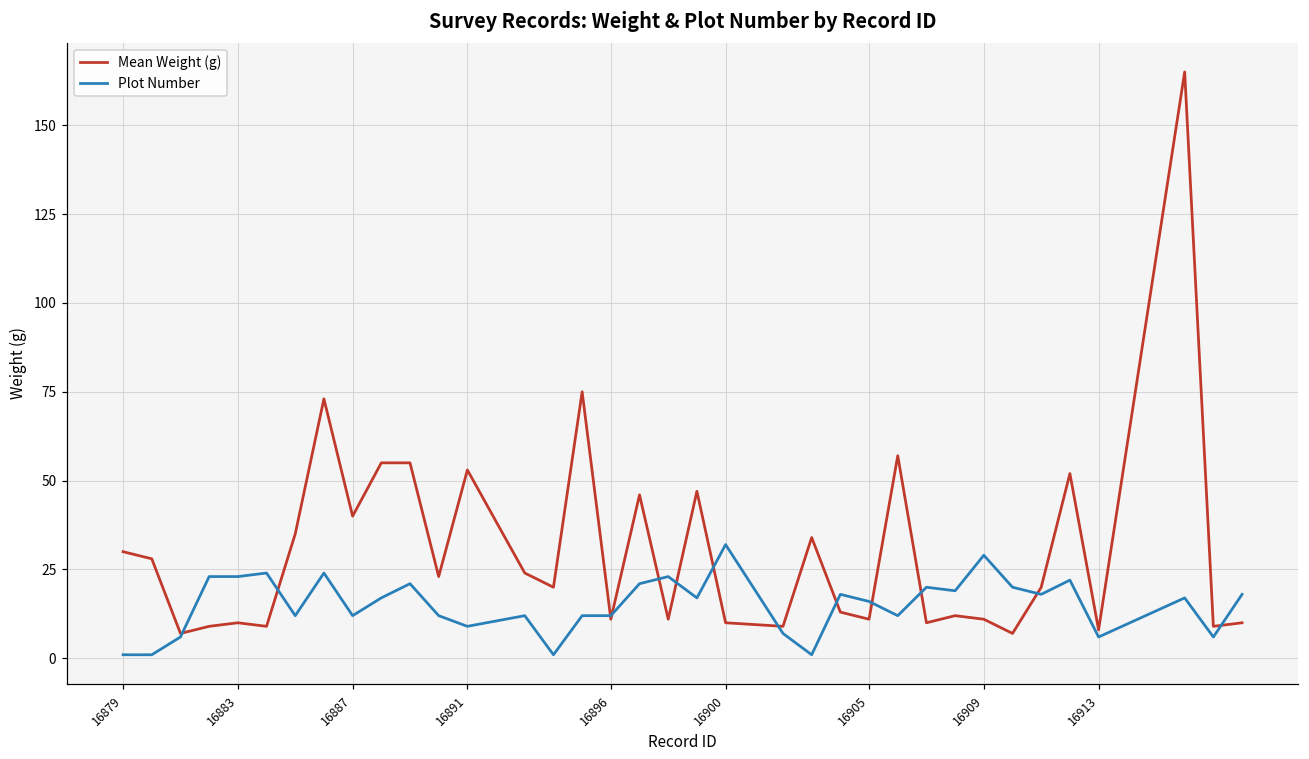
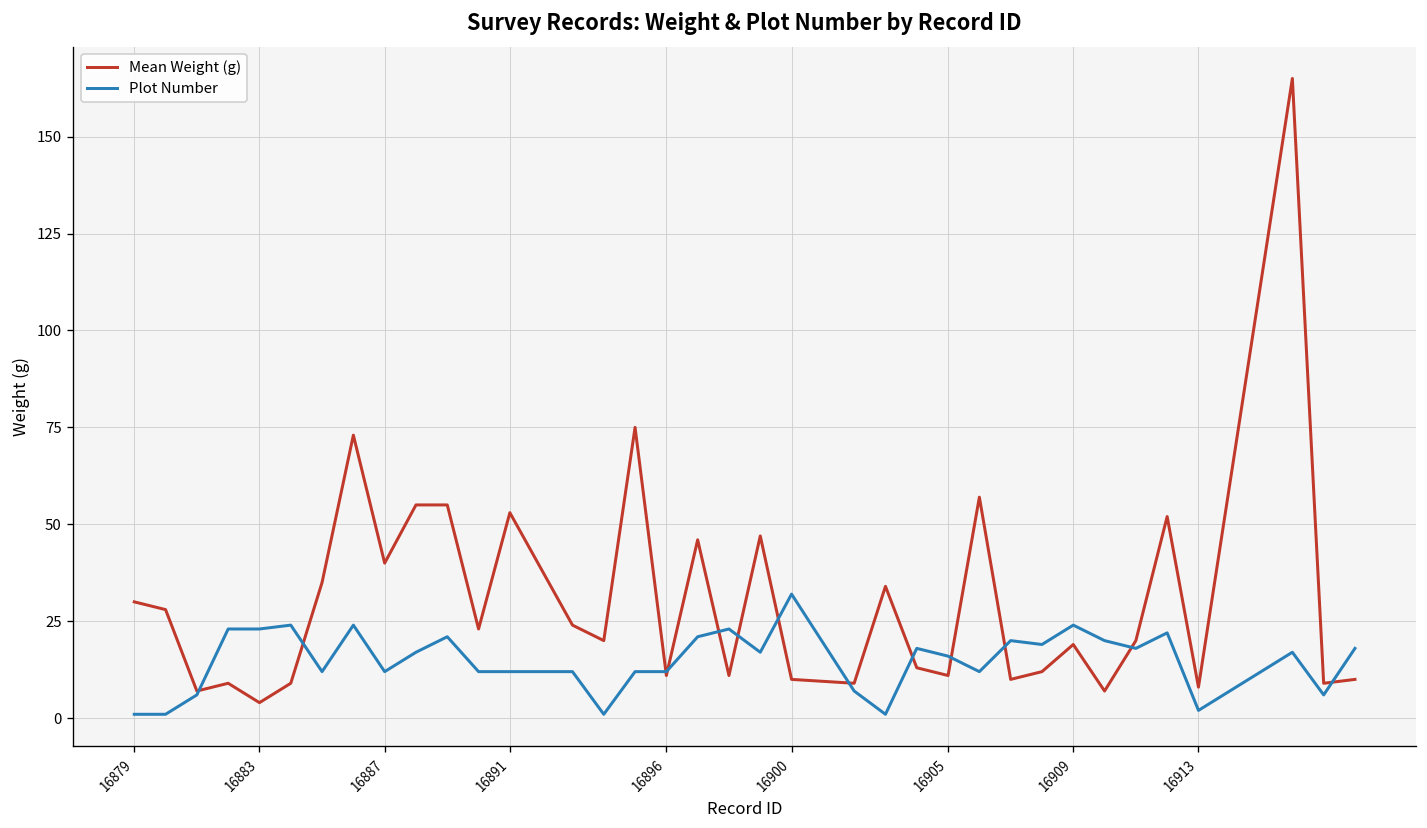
  {
    "Mean Weight (g)": {
      "16879": 30,
-     "16883": 10,
+     "16883": 4,
      "16887": 40,
      "16891": 53,
      "16896": 11,
      "16900": 10,
      "16905": 11,
-     "16909": 11,
+     "16909": 19,
      "16913": 8
    },
    "Plot Number": {
      "16879": 1,
      "16883": 23,
      "16887": 12,
-     "16891": 9,
+     "16891": 12,
      "16896": 12,
      "16900": 32,
      "16905": 16,
-     "16909": 29,
-     "16913": 6
+     "16909": 24,
+     "16913": 2
    }
  }
